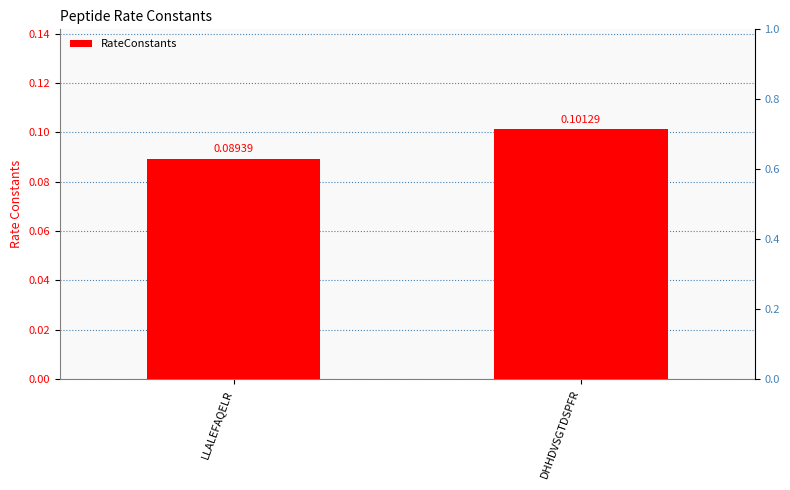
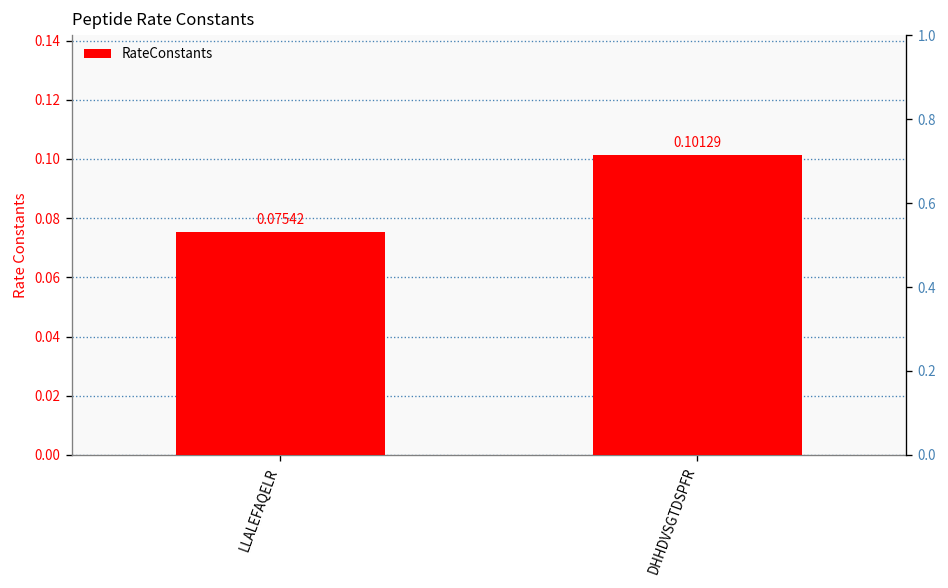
  {
-   "LLALEFAQELR": 0.08939,
+   "LLALEFAQELR": 0.07542,
    "DHHDVSGTDSPFR": 0.10129
  }
